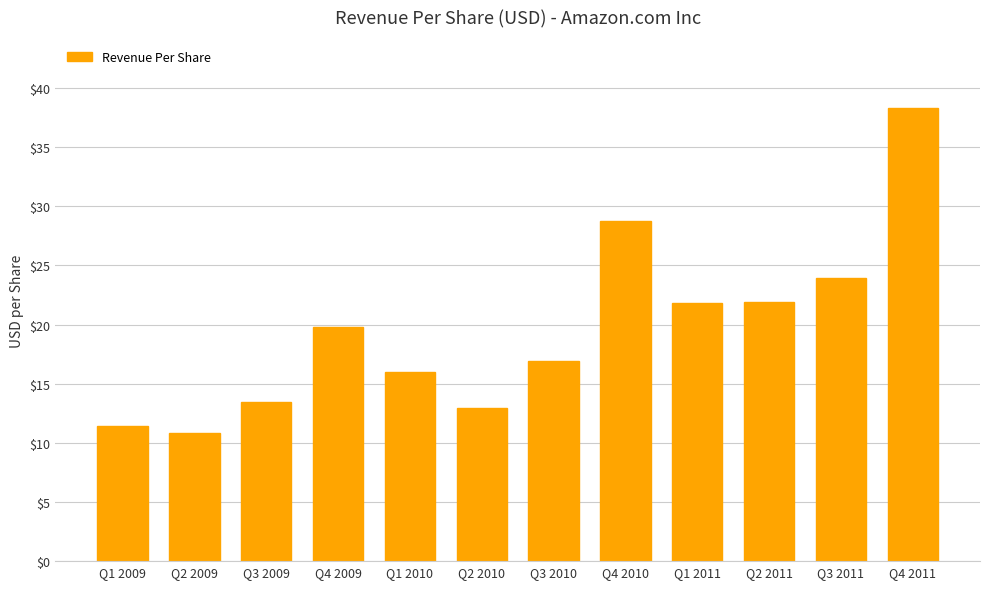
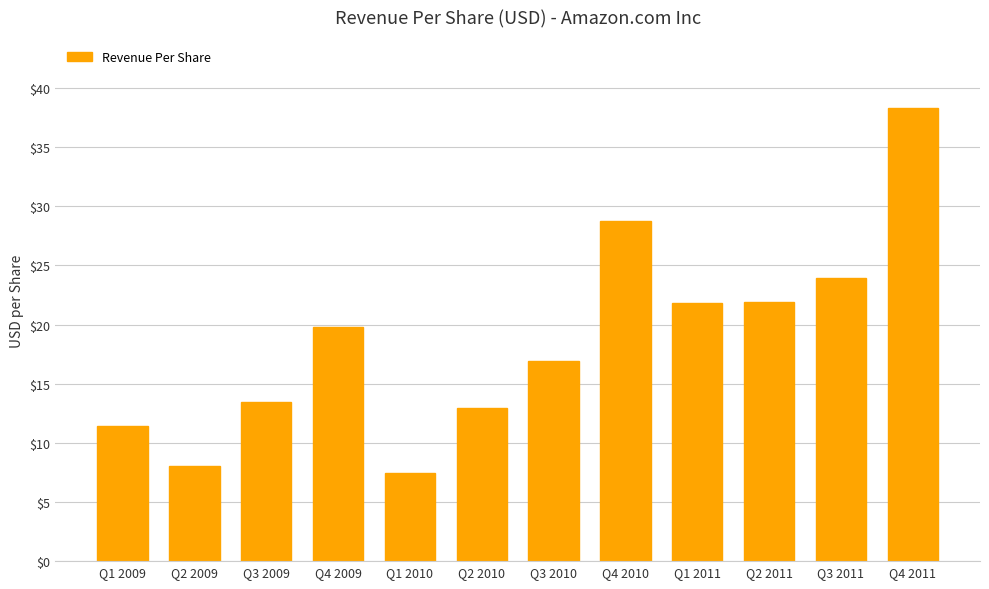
  {
    "Q1 2009": "$11.4",
-   "Q2 2009": "$10.8",
+   "Q2 2009": "$8.1",
    "Q3 2009": "$13.5",
    "Q4 2009": "$19.8",
-   "Q1 2010": "$16.0",
+   "Q1 2010": "$7.4",
    "Q2 2010": "$12.9",
    "Q3 2010": "$16.9",
    "Q4 2010": "$28.8",
    "Q1 2011": "$21.9",
    "Q2 2011": "$21.9",
    "Q3 2011": "$24.0",
    "Q4 2011": "$38.3"
  }
